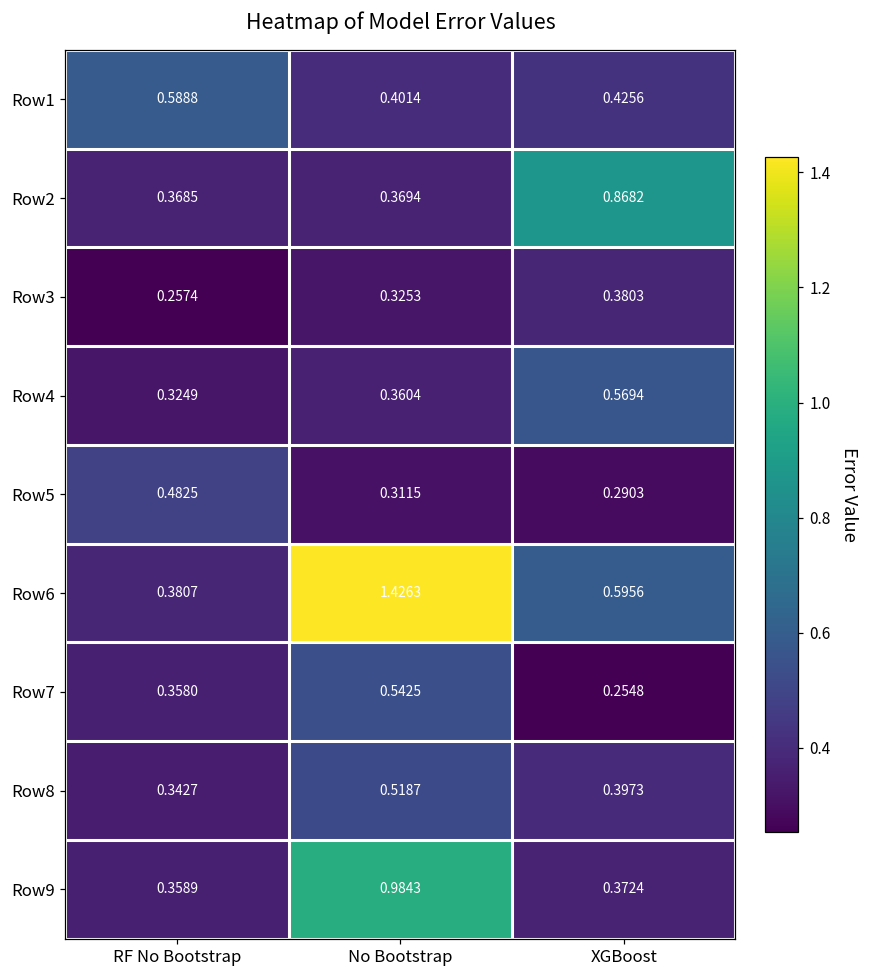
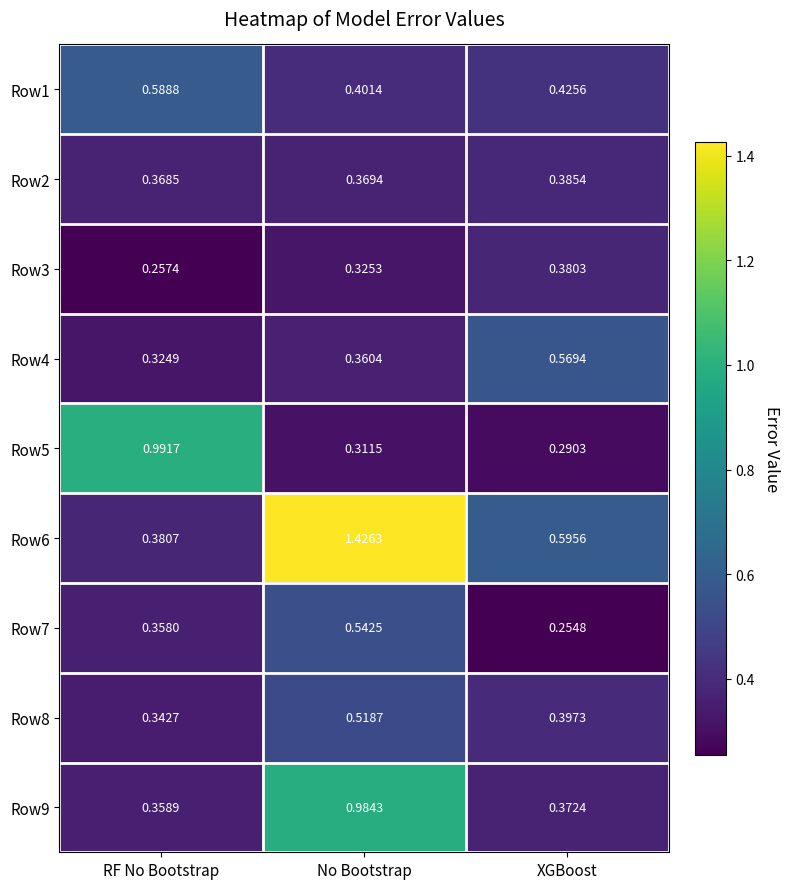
  {
    "Row1": {
      "RF No Bootstrap": 0.5888,
      "No Bootstrap": 0.4014,
      "XGBoost": 0.4256
    },
    "Row2": {
      "RF No Bootstrap": 0.3685,
      "No Bootstrap": 0.3694,
-     "XGBoost": 0.8682
+     "XGBoost": 0.3854
    },
    "Row3": {
      "RF No Bootstrap": 0.2574,
      "No Bootstrap": 0.3253,
      "XGBoost": 0.3803
    },
    "Row4": {
      "RF No Bootstrap": 0.3249,
      "No Bootstrap": 0.3604,
      "XGBoost": 0.5694
    },
    "Row5": {
-     "RF No Bootstrap": 0.4825,
+     "RF No Bootstrap": 0.9917,
      "No Bootstrap": 0.3115,
      "XGBoost": 0.2903
    },
    "Row6": {
      "RF No Bootstrap": 0.3807,
      "No Bootstrap": 1.4263,
      "XGBoost": 0.5956
    },
    "Row7": {
      "RF No Bootstrap": 0.3580,
      "No Bootstrap": 0.5425,
      "XGBoost": 0.2548
    },
    "Row8": {
      "RF No Bootstrap": 0.3427,
      "No Bootstrap": 0.5187,
      "XGBoost": 0.3973
    },
    "Row9": {
      "RF No Bootstrap": 0.3589,
      "No Bootstrap": 0.9843,
      "XGBoost": 0.3724
    }
  }
